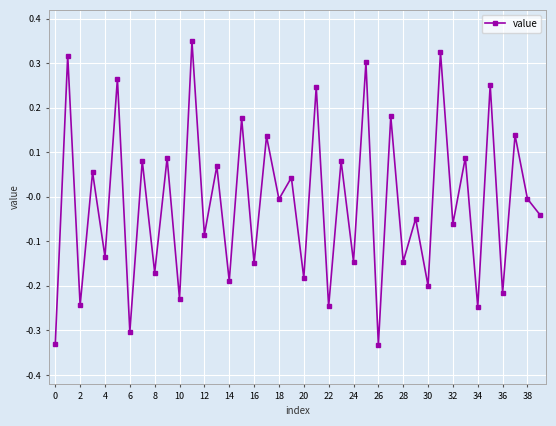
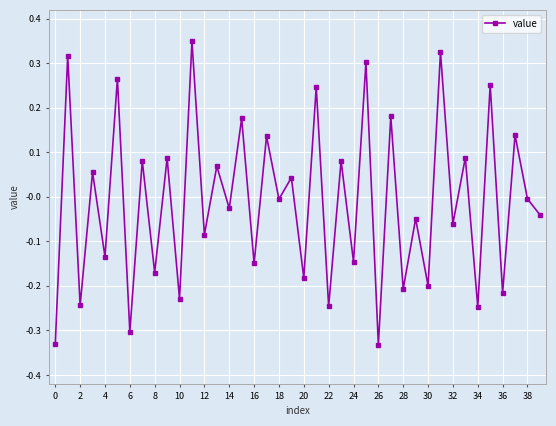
  {
    "0": -0.33,
    "2": -0.24,
    "4": -0.13,
    "6": -0.30,
    "8": -0.17,
    "10": -0.23,
    "12": -0.09,
-   "14": -0.19,
+   "14": -0.03,
    "16": -0.15,
    "18": -0.01,
    "20": -0.18,
    "22": -0.25,
    "24": -0.15,
    "26": -0.33,
-   "28": -0.15,
+   "28": -0.21,
    "30": -0.20,
    "32": -0.06,
    "34": -0.25,
    "36": -0.22,
    "38": 0.00
  }
